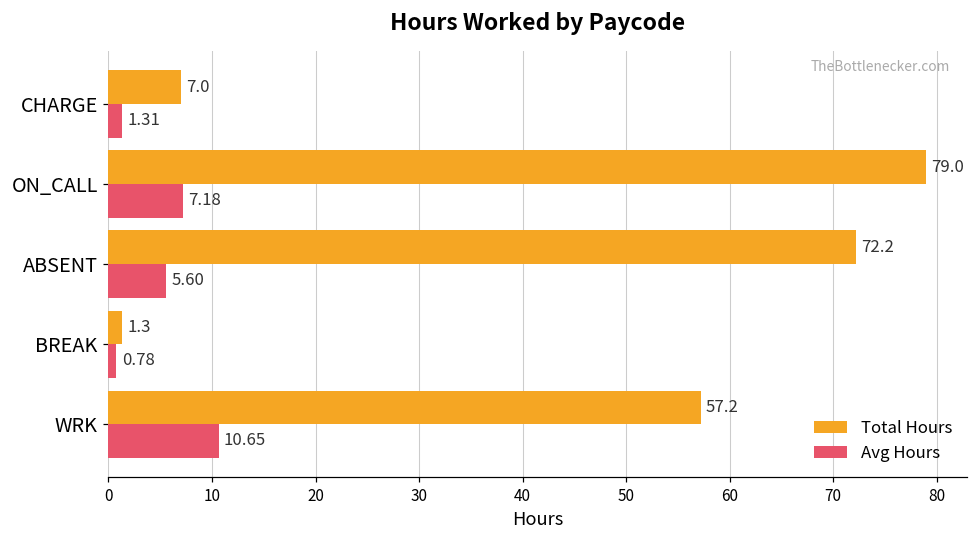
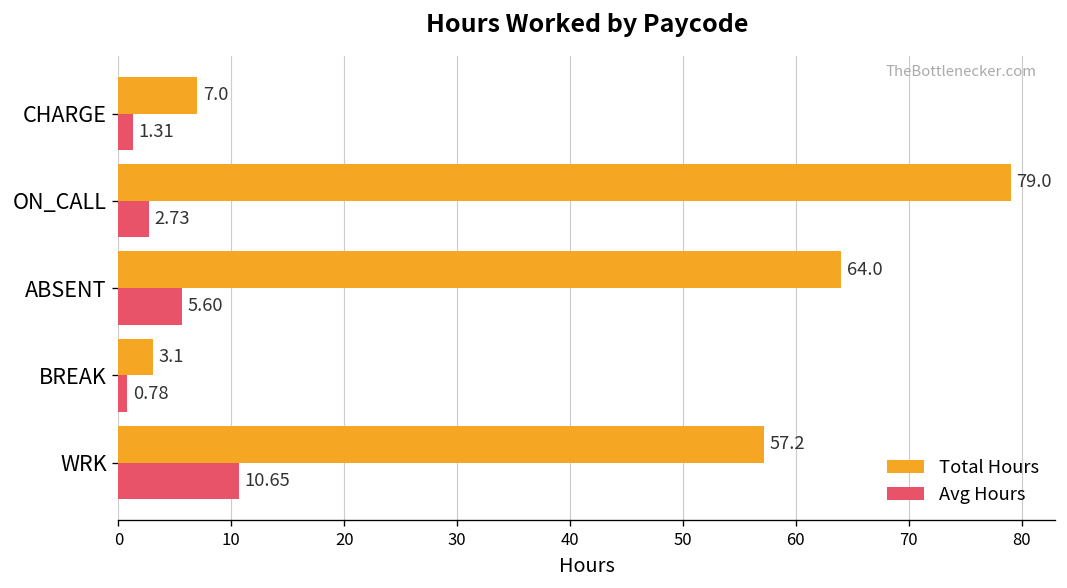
  {
    "Total Hours": {
      "CHARGE": 7.0,
      "ON_CALL": 79.0,
-     "ABSENT": 72.2,
-     "BREAK": 1.3,
+     "ABSENT": 64.0,
+     "BREAK": 3.1,
      "WRK": 57.2
    },
    "Avg Hours": {
      "CHARGE": 1.31,
-     "ON_CALL": 7.18,
+     "ON_CALL": 2.73,
      "ABSENT": 5.60,
      "BREAK": 0.78,
      "WRK": 10.65
    }
  }
